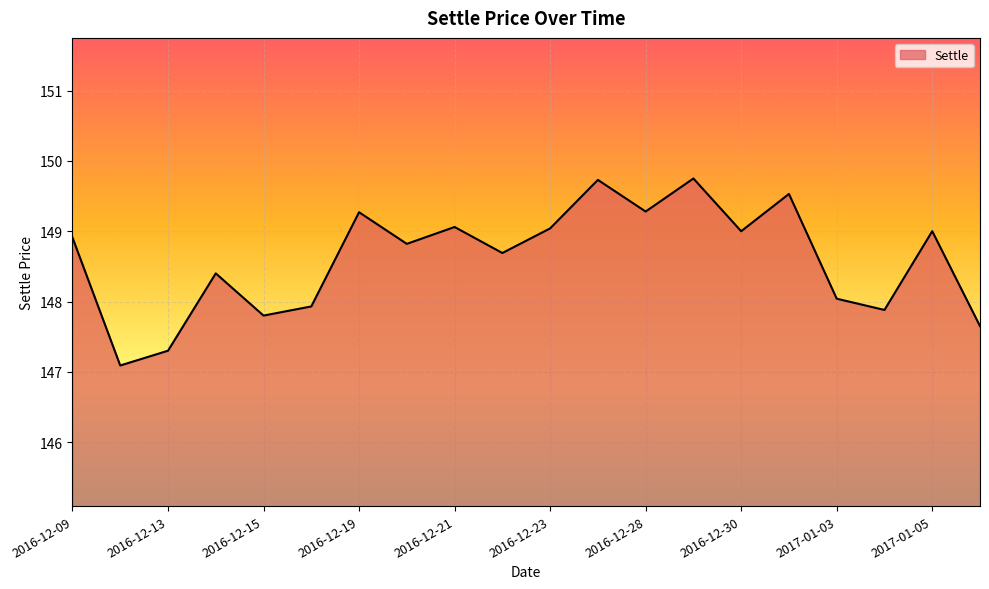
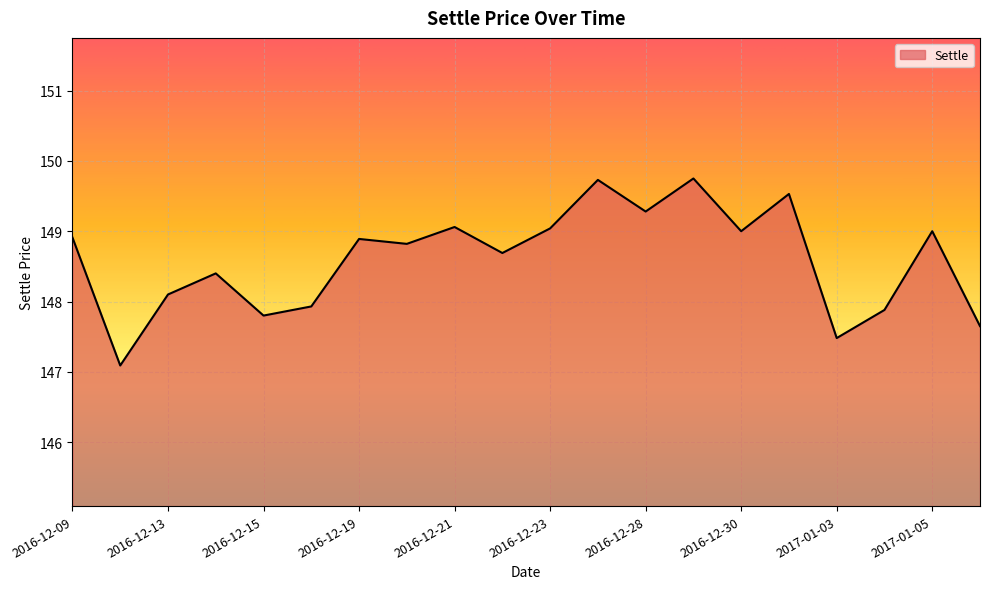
  {
    "2016-12-09": 148.9,
-   "2016-12-13": 147.3,
+   "2016-12-13": 148.1,
    "2016-12-15": 147.8,
-   "2016-12-19": 149.3,
+   "2016-12-19": 148.9,
    "2016-12-21": 149.1,
    "2016-12-23": 149.0,
    "2016-12-28": 149.3,
    "2016-12-30": 149.0,
-   "2017-01-03": 148.0,
+   "2017-01-03": 147.5,
    "2017-01-05": 149.0
  }
